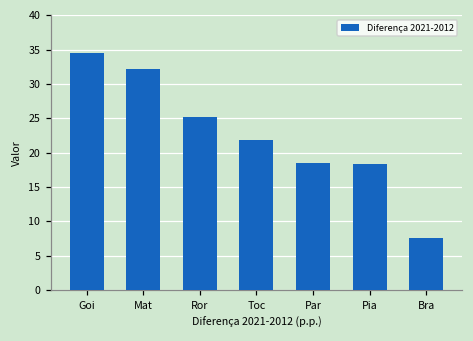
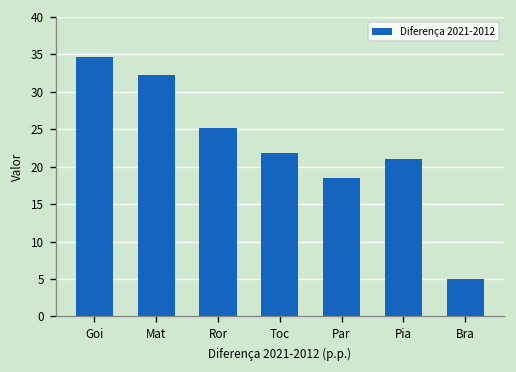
  {
    "Goi": 35,
    "Mat": 32,
    "Ror": 25,
    "Toc": 22,
    "Par": 18,
-   "Pia": 18,
-   "Bra": 8
+   "Pia": 21,
+   "Bra": 5
  }
